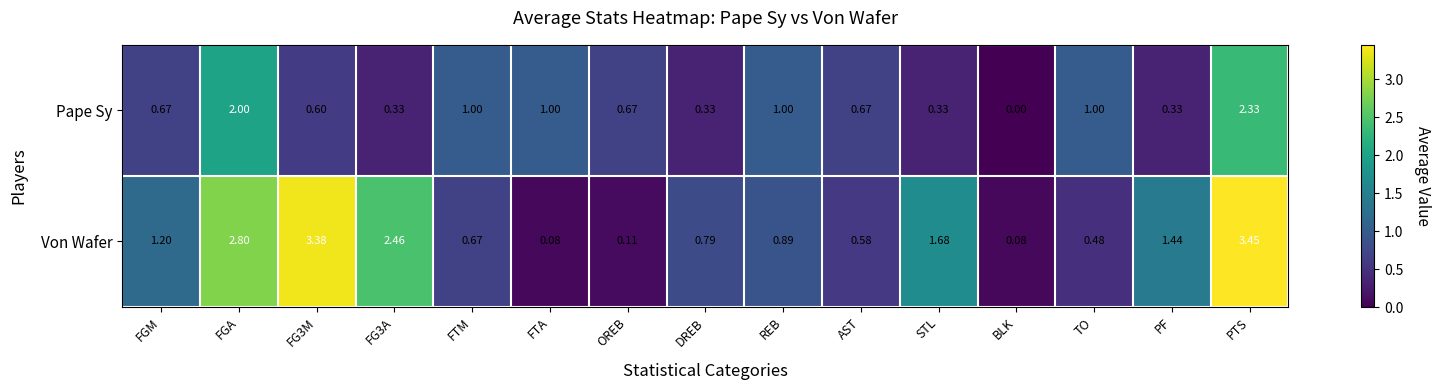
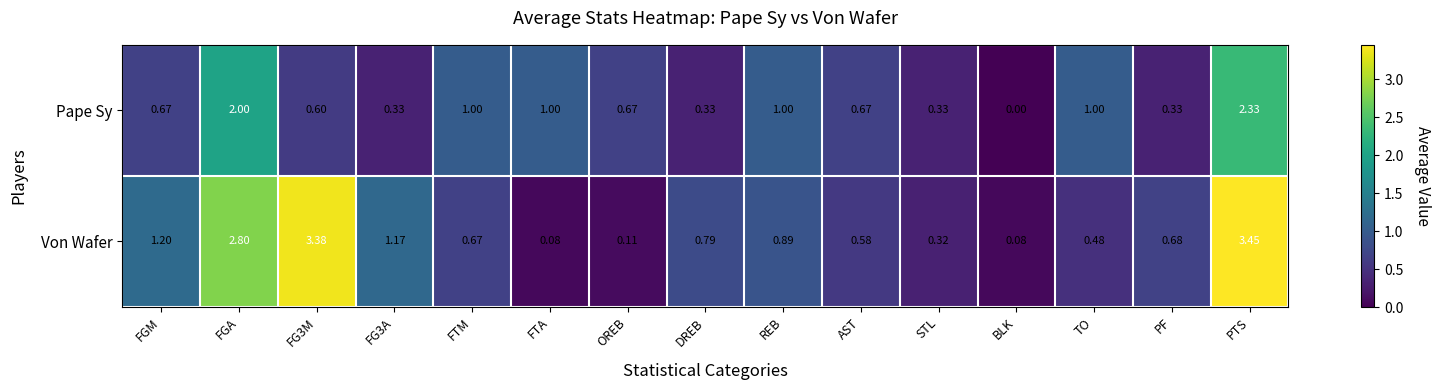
  {
    "Pape Sy": {
      "FGM": 0.67,
      "FGA": 2.00,
      "FG3M": 0.60,
      "FG3A": 0.33,
      "FTM": 1.00,
      "FTA": 1.00,
      "OREB": 0.67,
      "DREB": 0.33,
      "REB": 1.00,
      "AST": 0.67,
      "STL": 0.33,
      "BLK": 0.00,
      "TO": 1.00,
      "PF": 0.33,
      "PTS": 2.33
    },
    "Von Wafer": {
      "FGM": 1.20,
      "FGA": 2.80,
      "FG3M": 3.38,
-     "FG3A": 2.46,
+     "FG3A": 1.17,
      "FTM": 0.67,
      "FTA": 0.08,
      "OREB": 0.11,
      "DREB": 0.79,
      "REB": 0.89,
      "AST": 0.58,
-     "STL": 1.68,
+     "STL": 0.32,
      "BLK": 0.08,
      "TO": 0.48,
-     "PF": 1.44,
+     "PF": 0.68,
      "PTS": 3.45
    }
  }
